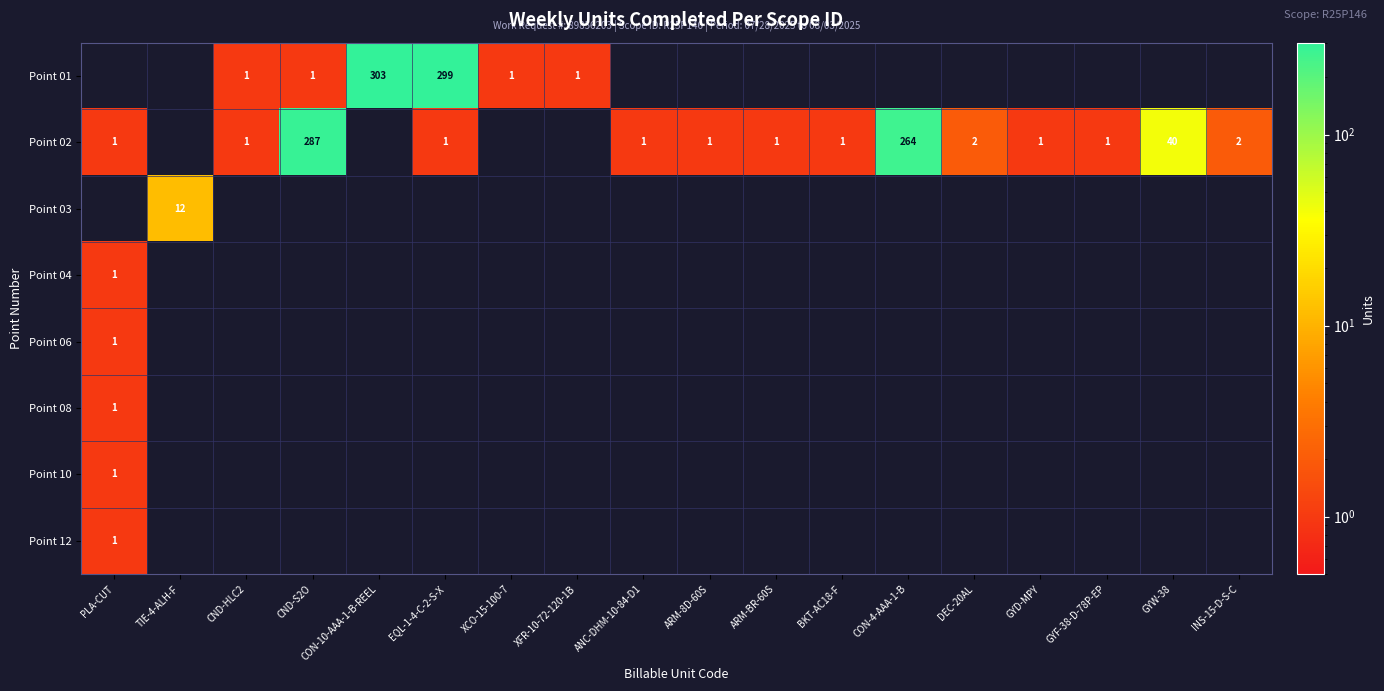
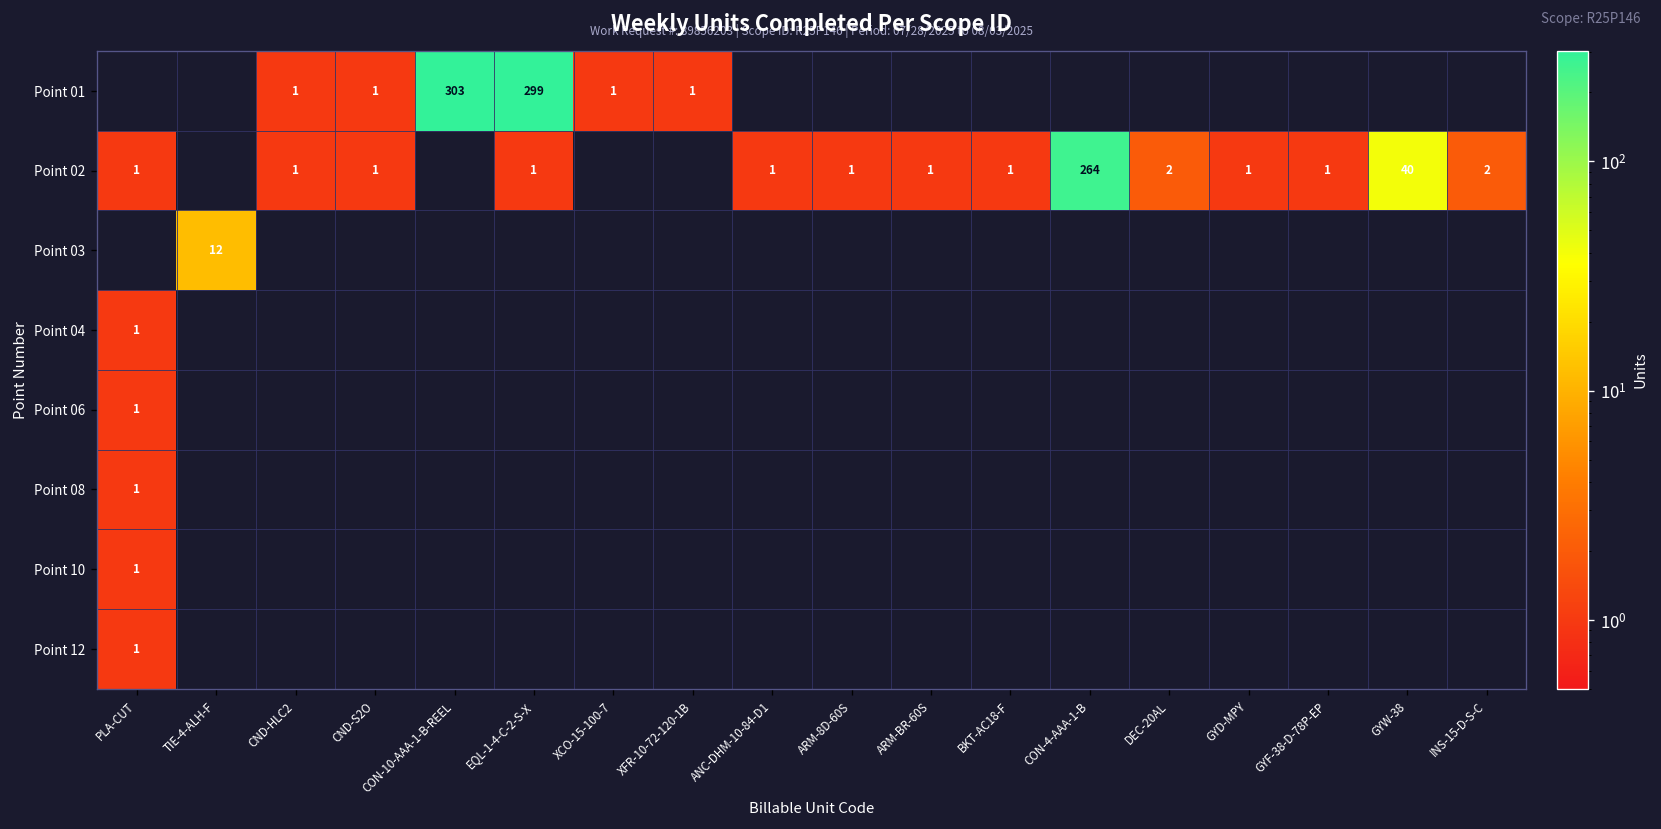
  {
    "Point 01": {
      "CND-HLC2": 1,
      "CND-S2O": 1,
      "CON-10-AAA-1-B-REEL": 303,
      "EQL-1-4-C-2-S-X": 299,
      "XCO-15-100-7": 1,
      "XFR-10-72-120-1B": 1
    },
    "Point 02": {
      "PLA-CUT": 1,
      "CND-HLC2": 1,
-     "CND-S2O": 287,
+     "CND-S2O": 1,
      "EQL-1-4-C-2-S-X": 1,
      "ANC-DHM-10-84-D1": 1,
      "ARM-8D-60S": 1,
      "ARM-BR-60S": 1,
      "BKT-AC18-F": 1,
      "CON-4-AAA-1-B": 264,
      "DEC-20AL": 2,
      "GYD-MPY": 1,
      "GYF-38-D-78P-EP": 1,
      "GYW-38": 40,
      "INS-15-D-S-C": 2
    },
    "Point 03": {
      "TIE-4-ALH-F": 12
    },
    "Point 04": {
      "PLA-CUT": 1
    },
    "Point 06": {
      "PLA-CUT": 1
    },
    "Point 08": {
      "PLA-CUT": 1
    },
    "Point 10": {
      "PLA-CUT": 1
    },
    "Point 12": {
      "PLA-CUT": 1
    }
  }
